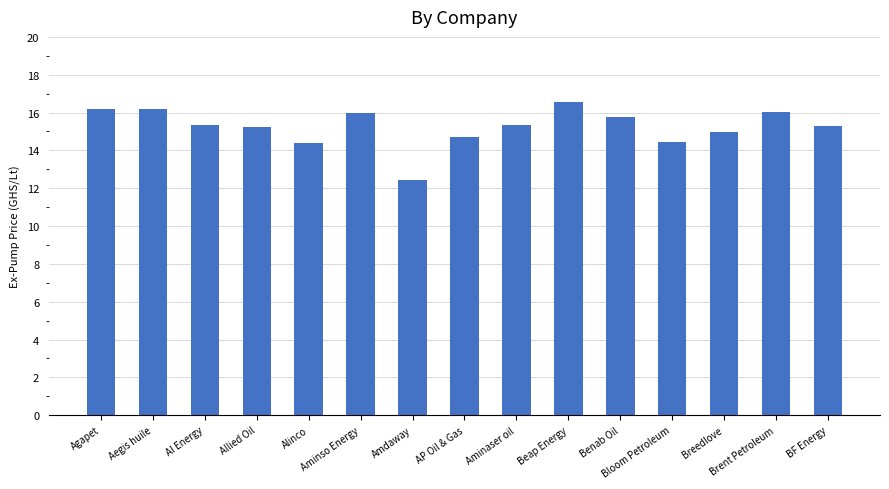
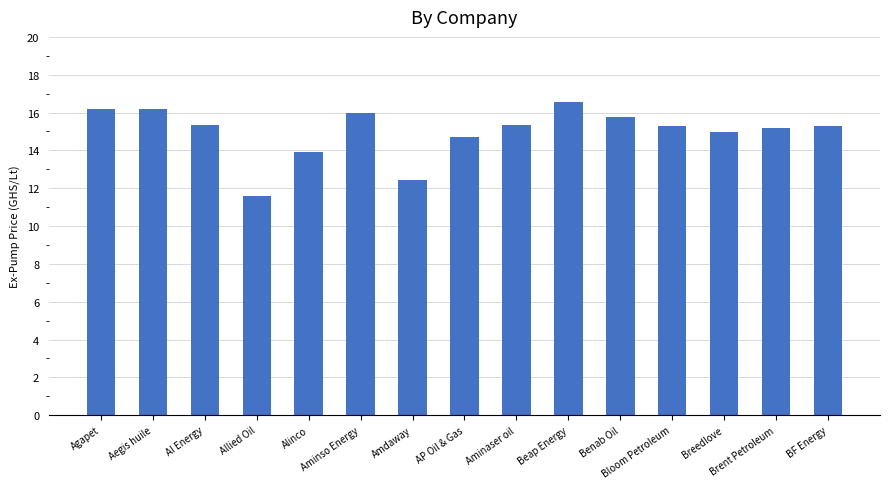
  {
    "Agapet": 16.2,
    "Aegis huile": 16.2,
    "AI Energy": 15.4,
-   "Allied Oil": 15.3,
-   "Alinco": 14.4,
+   "Allied Oil": 11.6,
+   "Alinco": 13.9,
    "Aminso Energy": 16.0,
    "Amdaway": 12.4,
    "AP Oil & Gas": 14.7,
    "Aminaser oil": 15.4,
    "Beap Energy": 16.6,
    "Benab Oil": 15.8,
-   "Bloom Petroleum": 14.5,
+   "Bloom Petroleum": 15.3,
    "Breedlove": 15.0,
-   "Brent Petroleum": 16.0,
+   "Brent Petroleum": 15.2,
    "BF Energy": 15.3
  }
